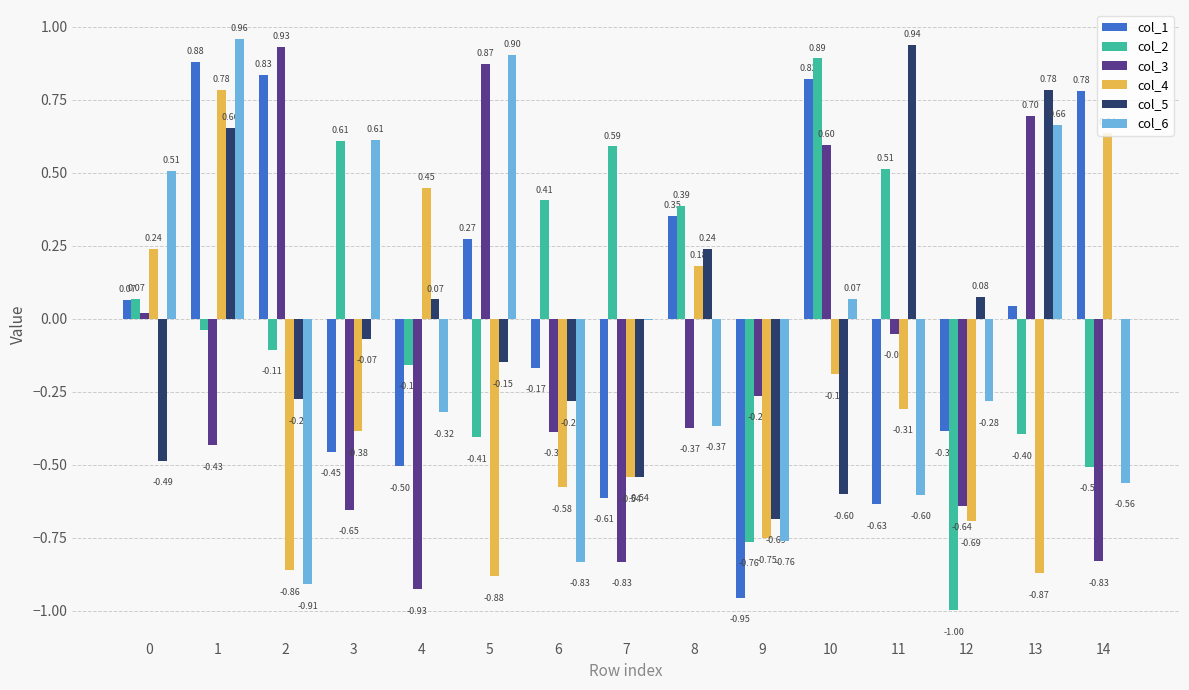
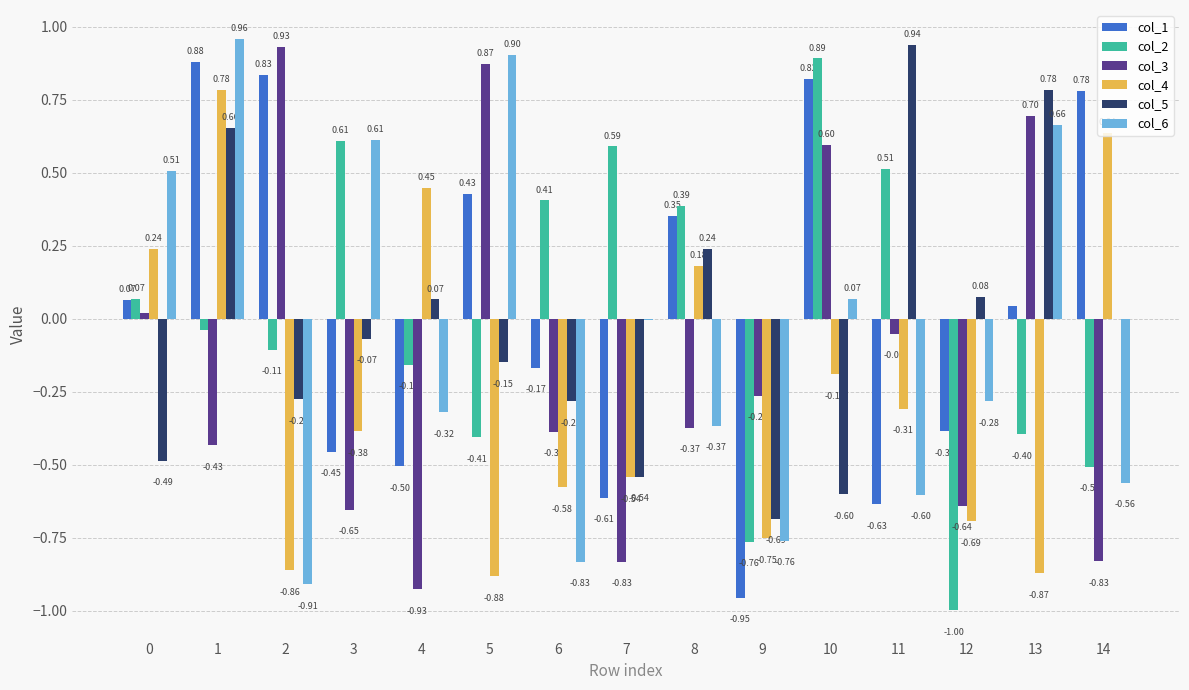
  {
    "col_1": {
      "1": 0.88,
      "2": 0.83,
      "3": -0.45,
      "4": -0.50,
-     "5": 0.27,
+     "5": 0.43,
      "6": -0.17,
      "7": -0.61,
      "8": 0.35,
      "9": -0.95,
      "10": 0.82,
      "11": -0.63,
      "12": -0.38,
      "14": 0.78
    },
    "col_2": {
      "2": -0.11,
      "3": 0.61,
      "4": -0.16,
      "5": -0.41,
      "6": 0.41,
      "7": 0.59,
      "8": 0.39,
      "9": -0.76,
      "10": 0.89,
      "11": 0.51,
      "12": -1.00,
      "13": -0.40,
      "14": -0.51
    },
    "col_4": {
      "0": 0.24,
      "1": 0.78,
      "2": -0.86,
      "3": -0.38,
      "4": 0.45,
      "5": -0.88,
      "6": -0.58,
      "8": 0.18,
      "9": -0.75,
      "10": -0.19,
      "11": -0.31,
      "12": -0.69,
      "13": -0.87
    },
    "col_6": {
      "0": 0.51,
      "1": 0.96,
      "2": -0.91,
      "3": 0.61,
      "4": -0.32,
      "5": 0.90,
      "6": -0.83,
      "8": -0.37,
      "9": -0.76,
      "10": 0.07,
      "11": -0.60,
      "12": -0.28,
      "13": 0.66,
      "14": -0.56
    }
  }
